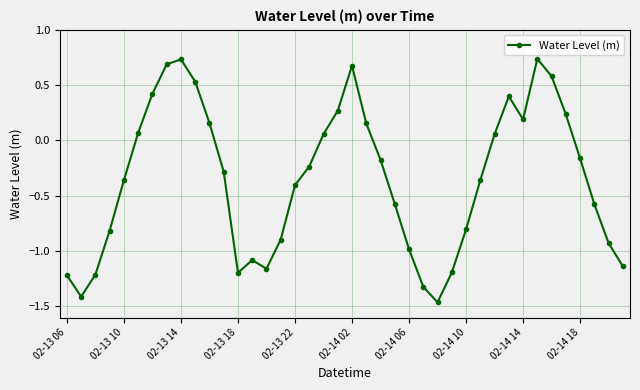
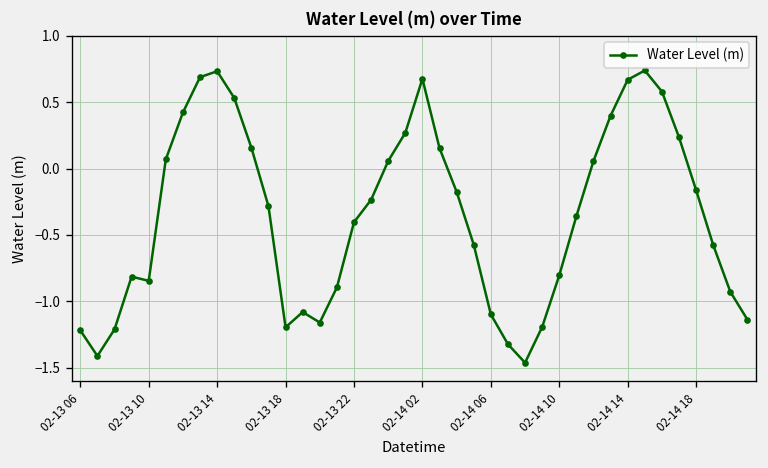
  {
    "02-13 06": -1.22,
-   "02-13 10": -0.36,
+   "02-13 10": -0.85,
    "02-13 14": 0.73,
    "02-13 18": -1.20,
    "02-13 22": -0.40,
    "02-14 02": 0.68,
-   "02-14 06": -0.98,
+   "02-14 06": -1.10,
    "02-14 10": -0.80,
-   "02-14 14": 0.19,
+   "02-14 14": 0.67,
    "02-14 18": -0.16
  }
